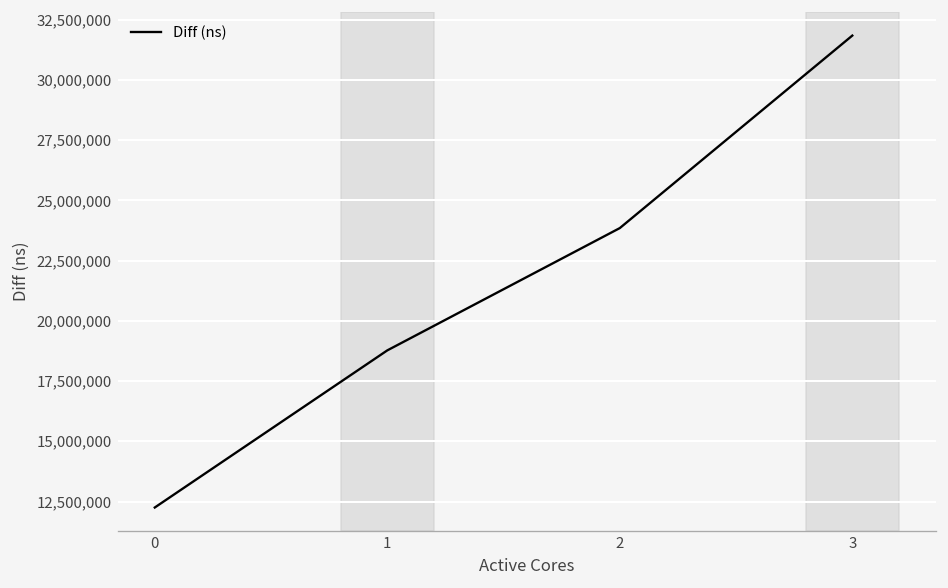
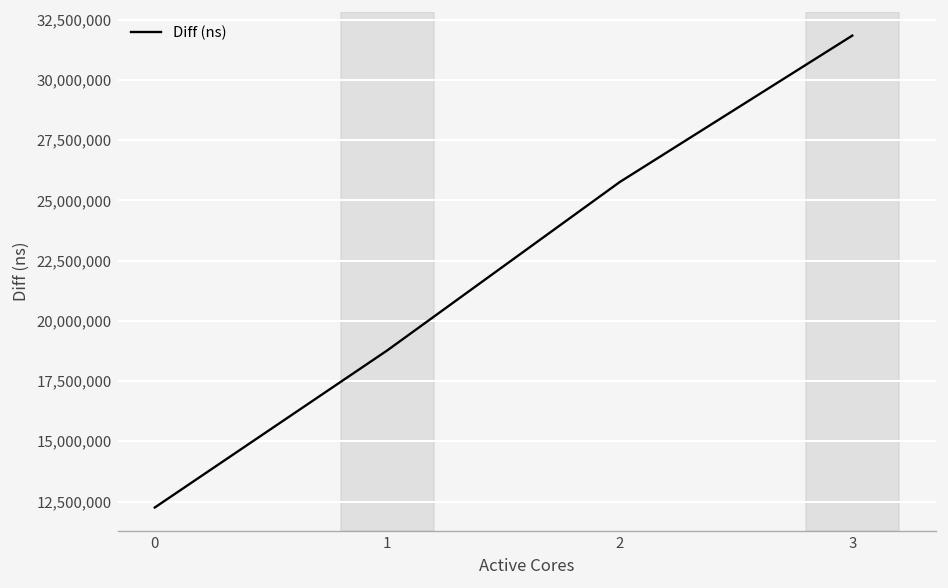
  {
    "0": "12,300,000",
    "1": "18,800,000",
-   "2": "23,800,000",
+   "2": "25,800,000",
    "3": "31,800,000"
  }
